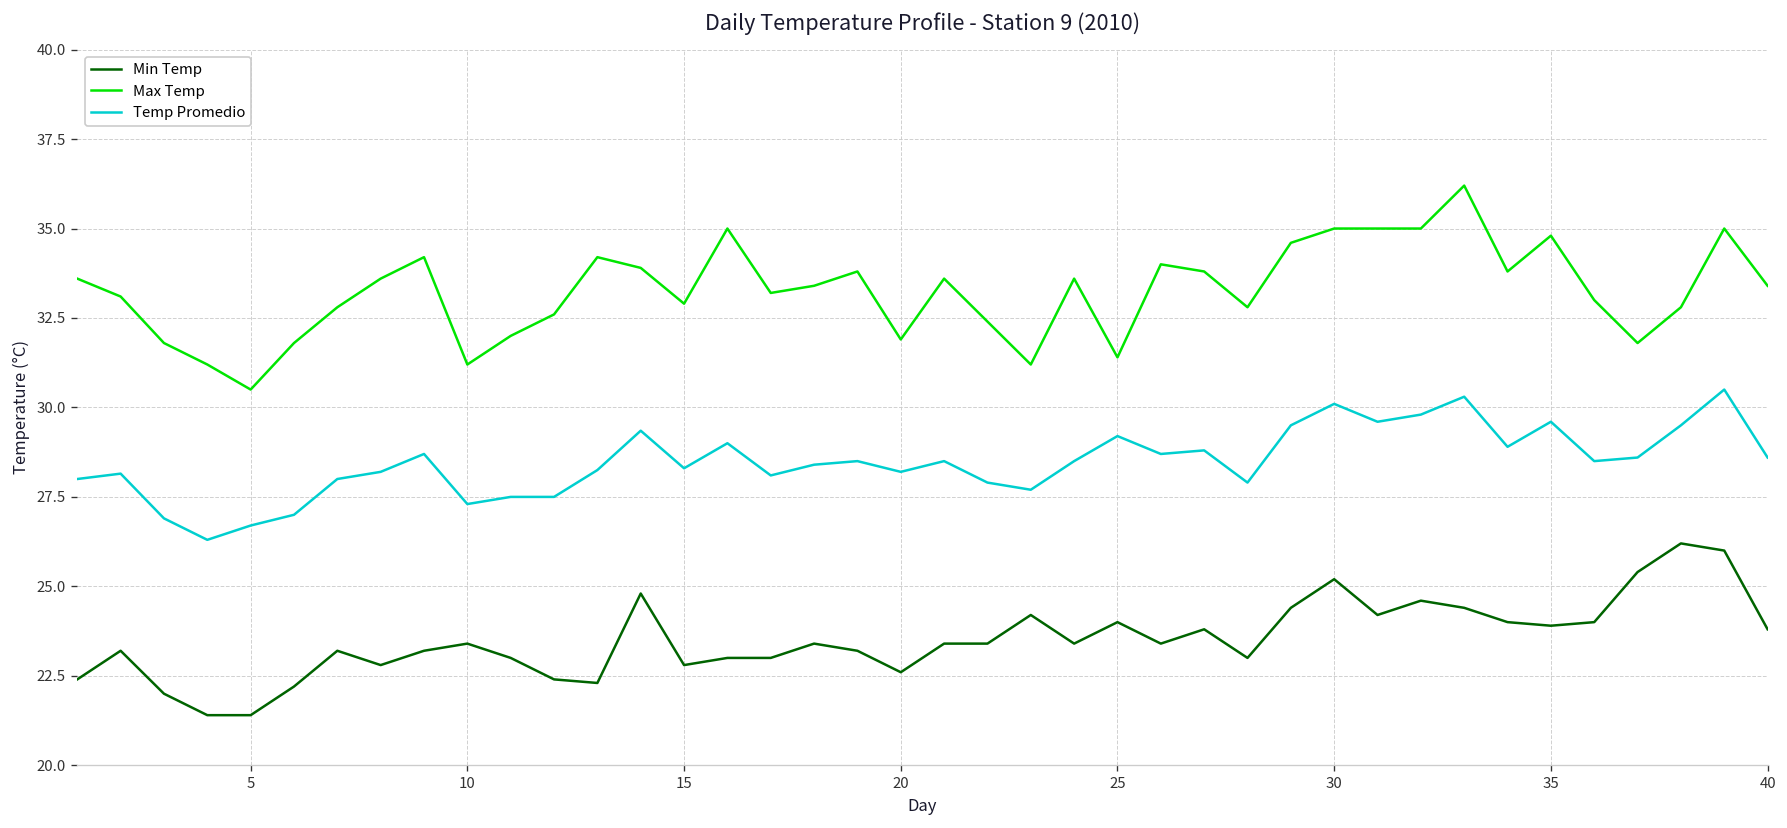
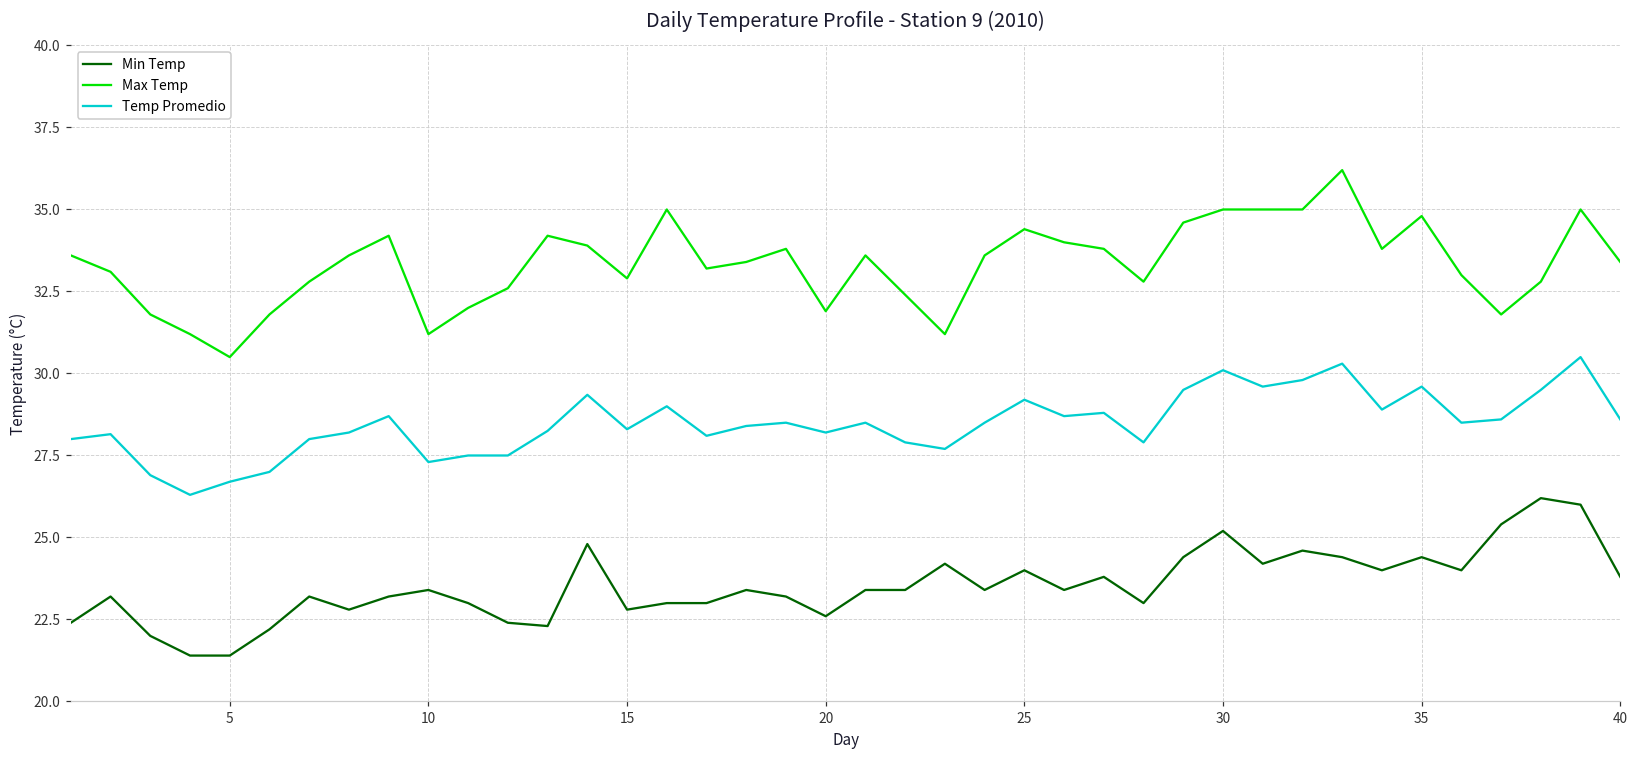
  {
    "Min Temp": {
      "5": 21.4,
      "10": 23.4,
      "15": 22.8,
      "20": 22.6,
      "25": 24.0,
      "30": 25.2,
-     "35": 23.9,
+     "35": 24.4,
      "40": 23.8
    },
    "Max Temp": {
      "5": 30.5,
      "10": 31.2,
      "15": 32.9,
      "20": 31.9,
-     "25": 31.4,
+     "25": 34.4,
      "30": 35.0,
      "35": 34.8,
      "40": 33.4
    },
    "Temp Promedio": {
      "5": 26.7,
      "10": 27.3,
      "15": 28.3,
      "20": 28.2,
      "25": 29.2,
      "30": 30.1,
      "35": 29.6,
      "40": 28.6
    }
  }
